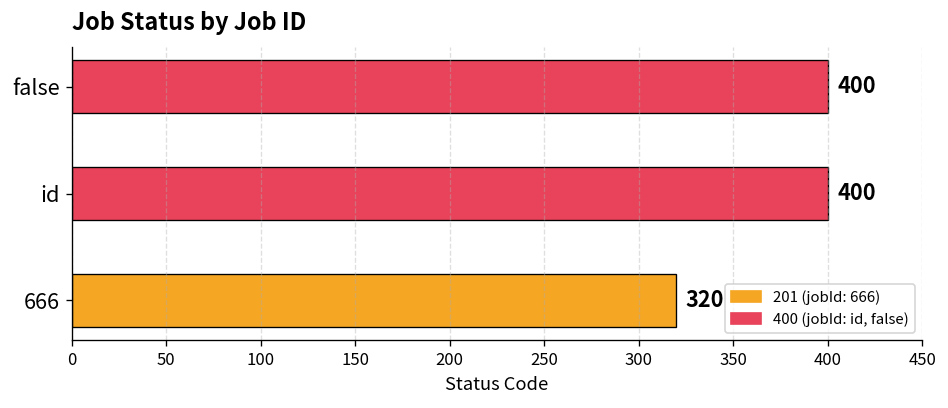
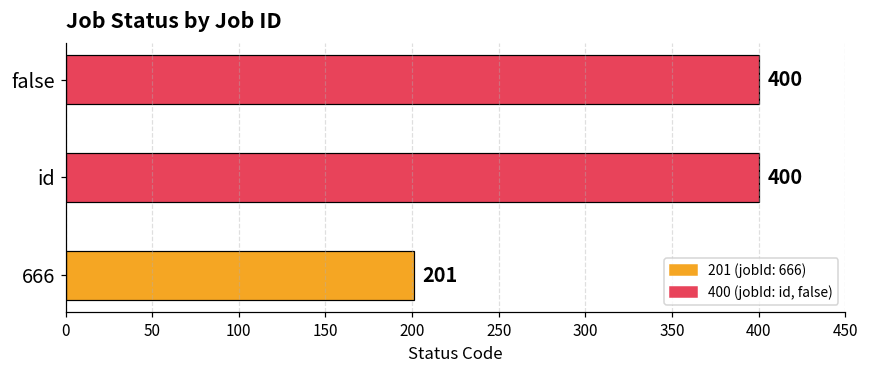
  {
    "false": 400,
    "id": 400,
-   "666": 320
+   "666": 201
  }
